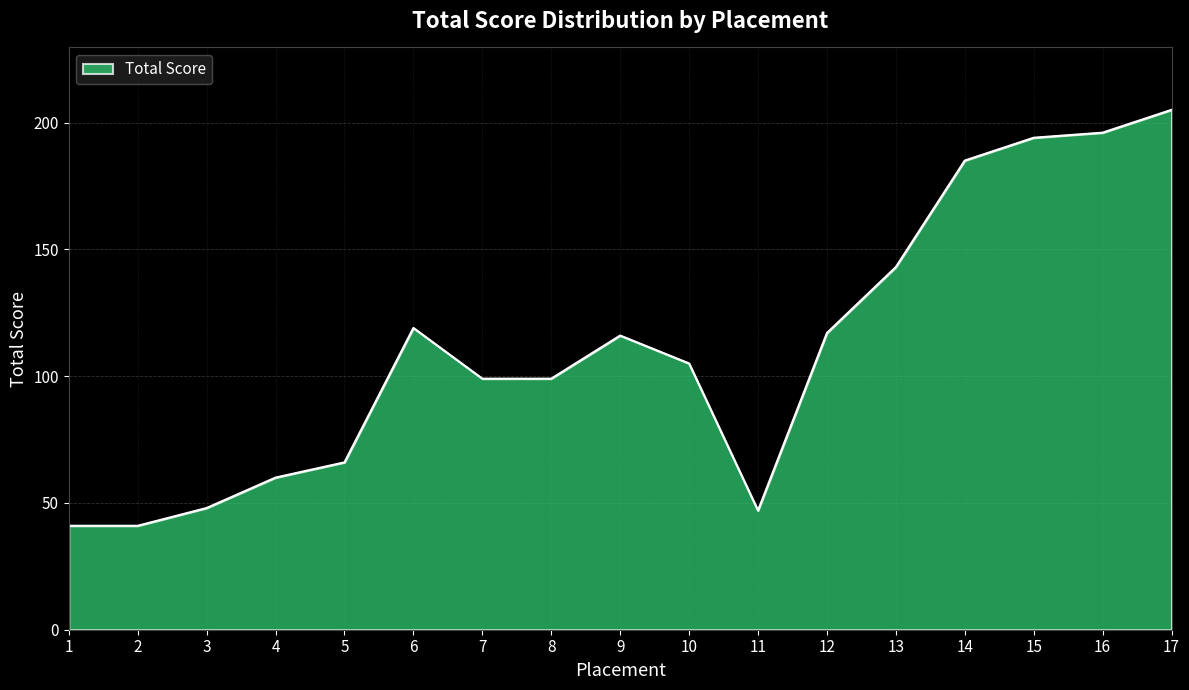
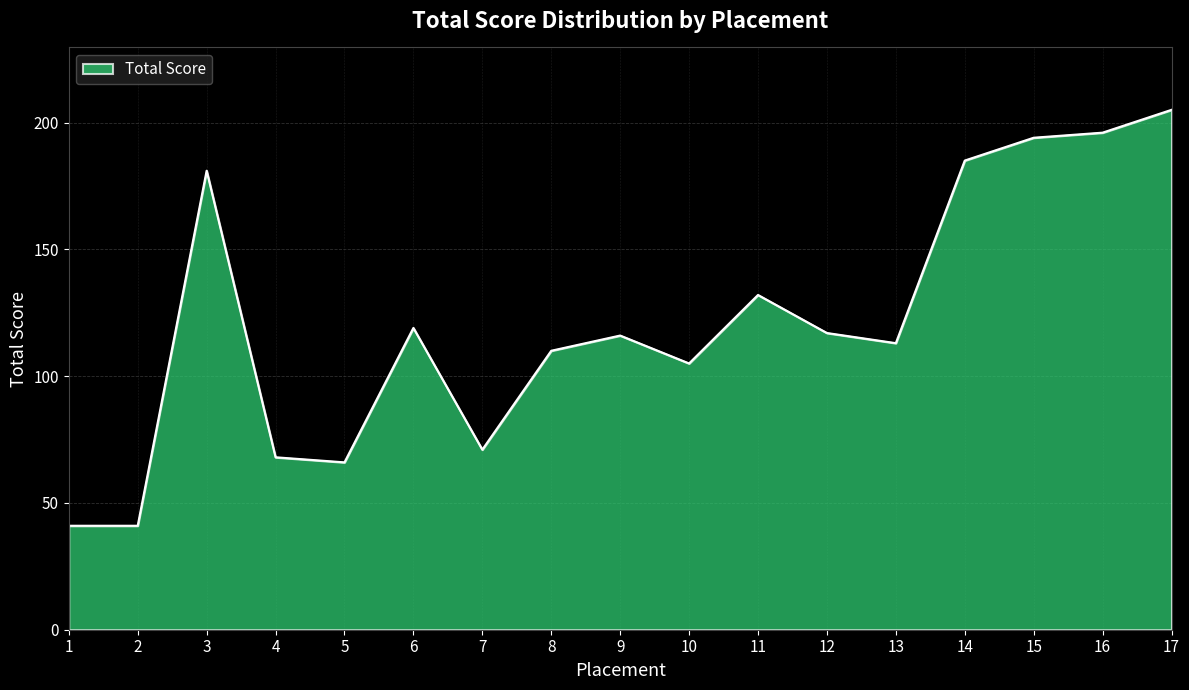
  {
    "1": 41,
    "2": 41,
-   "3": 48,
-   "4": 60,
+   "3": 181,
+   "4": 68,
    "5": 66,
    "6": 119,
-   "7": 99,
-   "8": 99,
+   "7": 71,
+   "8": 110,
    "9": 116,
    "10": 105,
-   "11": 47,
+   "11": 132,
    "12": 117,
-   "13": 143,
+   "13": 113,
    "14": 185,
    "15": 194,
    "16": 196,
    "17": 205
  }
